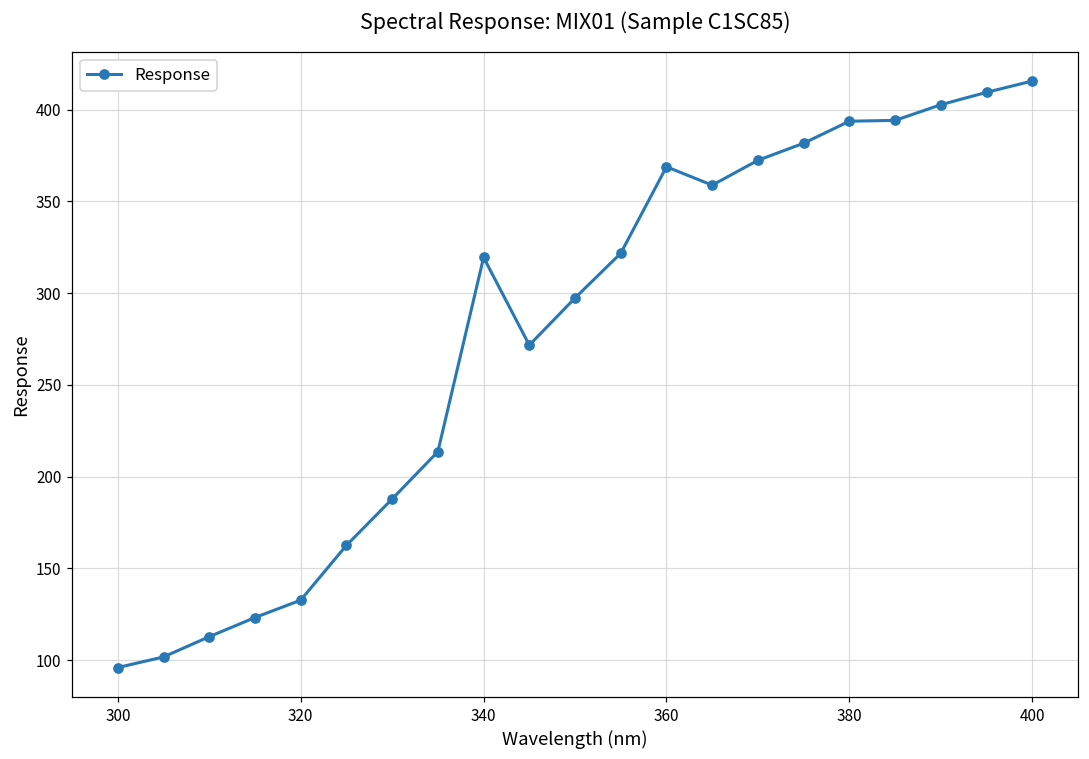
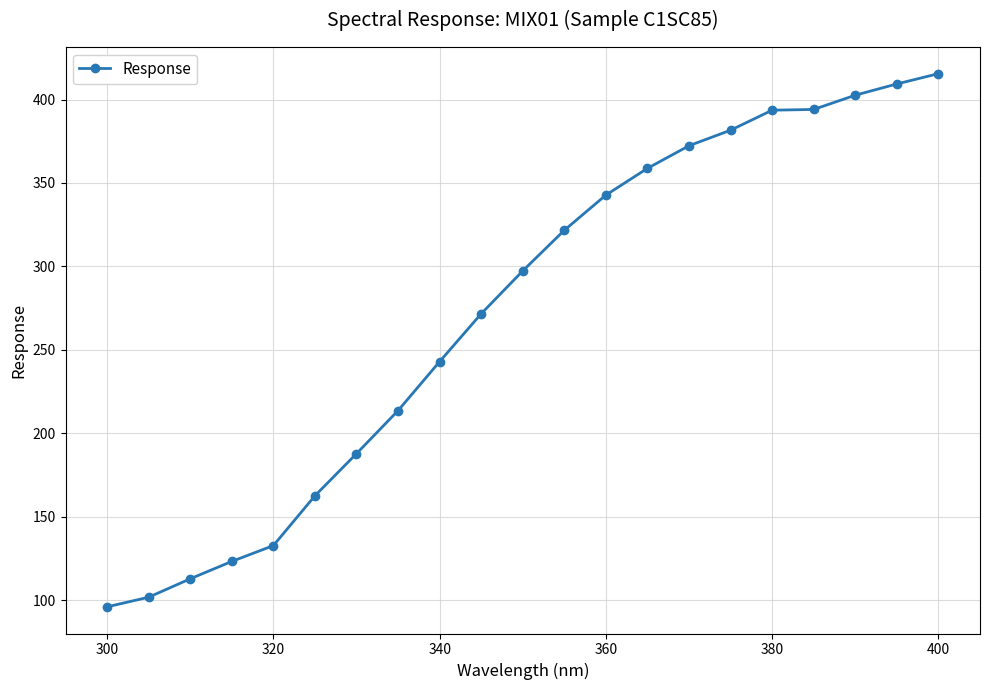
  {
    "300": 96,
    "320": 133,
-   "340": 319,
-   "360": 369,
+   "340": 243,
+   "360": 343,
    "380": 394,
    "400": 416
  }
